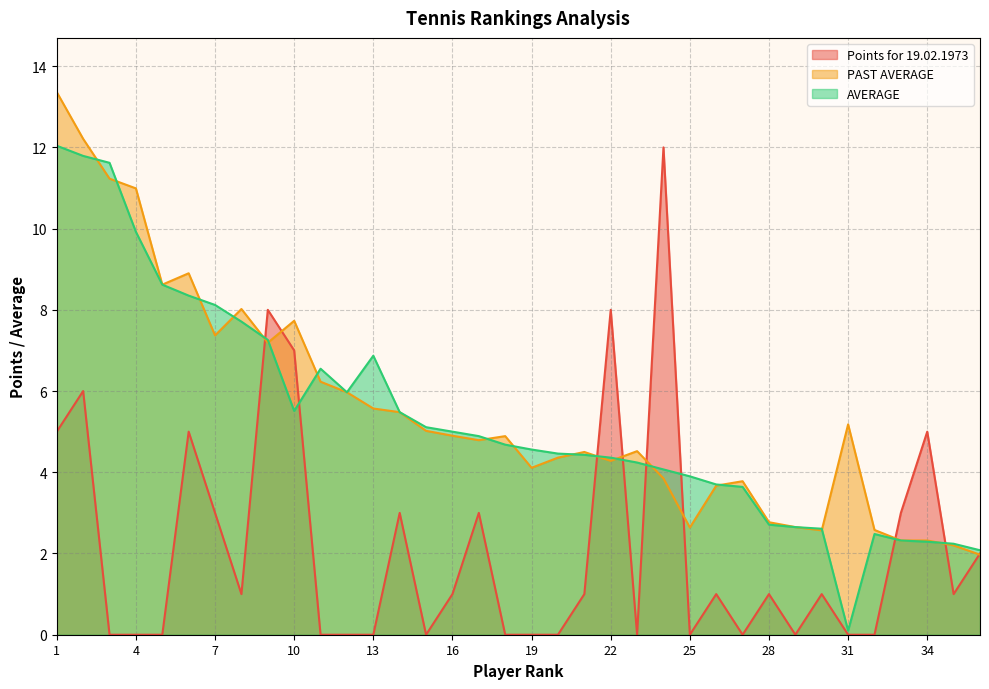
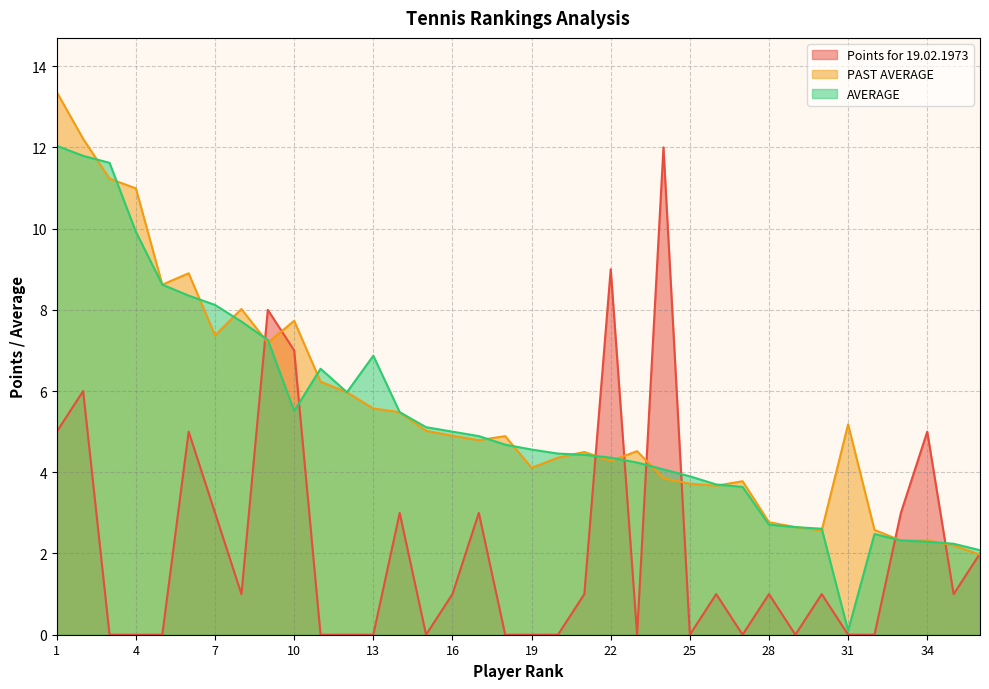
  {
    "Points for 19.02.1973": {
      "1": 5,
      "4": 0,
      "7": 3,
      "10": 7,
      "13": 0,
      "16": 1,
      "19": 0,
-     "22": 8,
+     "22": 9,
      "25": 0,
      "28": 1,
      "31": 0,
      "34": 5
    },
    "PAST AVERAGE": {
      "1": 13.4,
      "4": 11.0,
      "7": 7.4,
      "10": 7.7,
      "13": 5.6,
      "16": 4.9,
      "19": 4.1,
      "22": 4.3,
-     "25": 2.6,
+     "25": 3.7,
      "31": 5.2
    },
    "AVERAGE": {
      "1": 12.0,
      "4": 9.9,
      "7": 8.1,
      "10": 5.5,
      "13": 6.9,
      "16": 5.0,
      "19": 4.6,
      "22": 4.4,
      "25": 3.9,
      "31": 0.1
    }
  }
